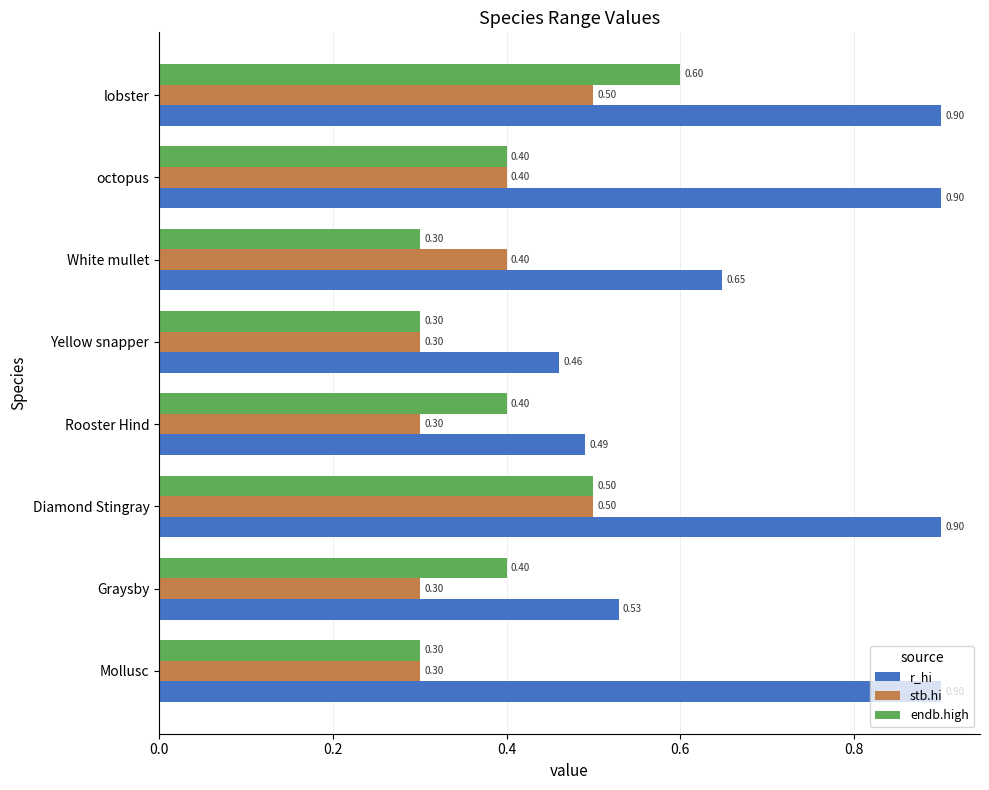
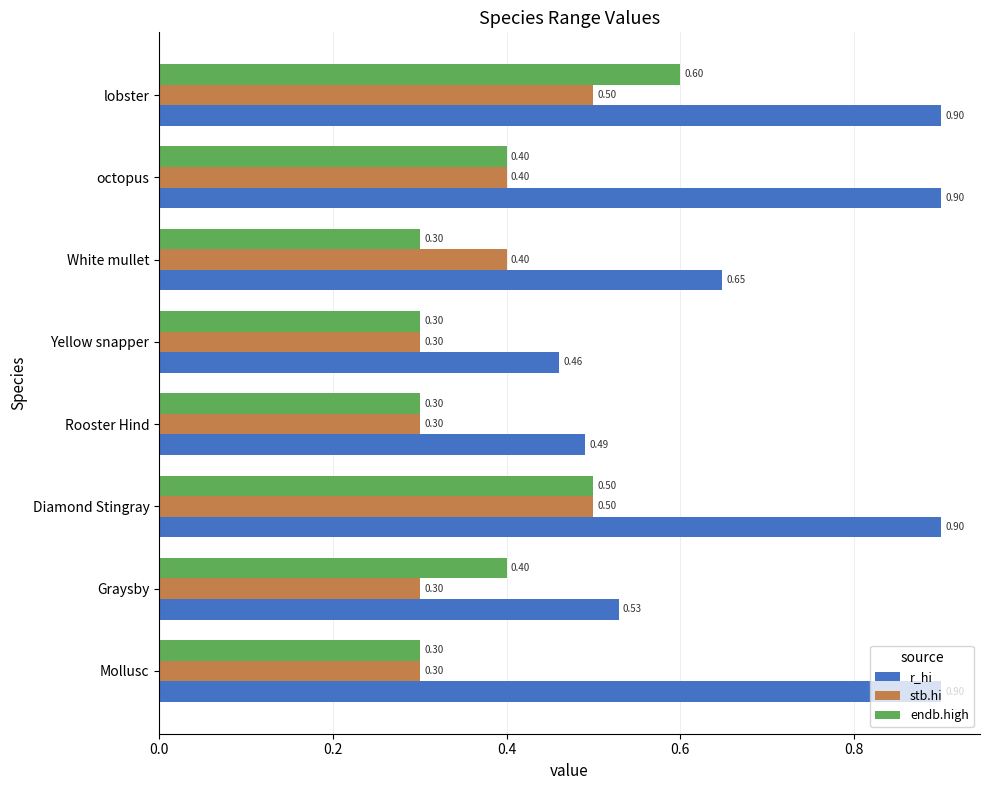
  {
    "r_hi": {
      "lobster": 0.90,
      "octopus": 0.90,
      "White mullet": 0.65,
      "Yellow snapper": 0.46,
      "Rooster Hind": 0.49,
      "Diamond Stingray": 0.90,
      "Graysby": 0.53
    },
    "stb.hi": {
      "lobster": 0.50,
      "octopus": 0.40,
      "White mullet": 0.40,
      "Yellow snapper": 0.30,
      "Rooster Hind": 0.30,
      "Diamond Stingray": 0.50,
      "Graysby": 0.30,
      "Mollusc": 0.30
    },
    "endb.high": {
      "lobster": 0.60,
      "octopus": 0.40,
      "White mullet": 0.30,
      "Yellow snapper": 0.30,
-     "Rooster Hind": 0.40,
+     "Rooster Hind": 0.30,
      "Diamond Stingray": 0.50,
      "Graysby": 0.40,
      "Mollusc": 0.30
    }
  }
